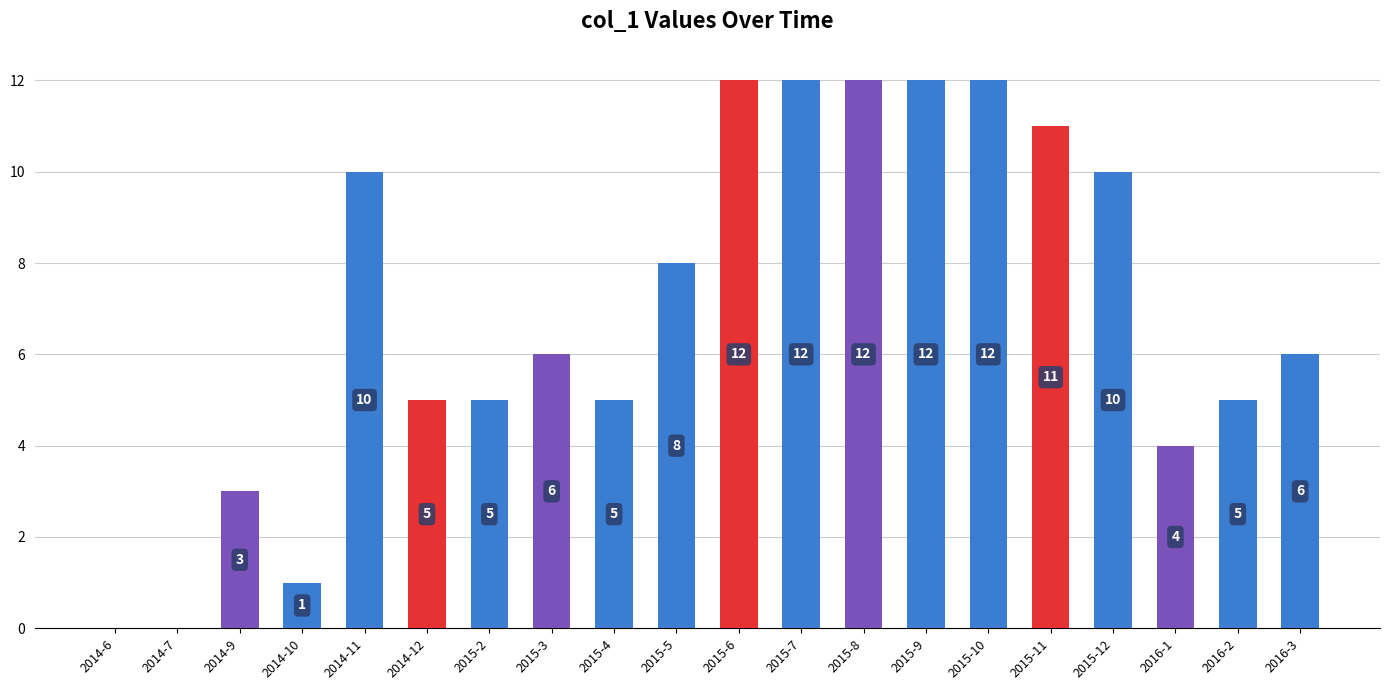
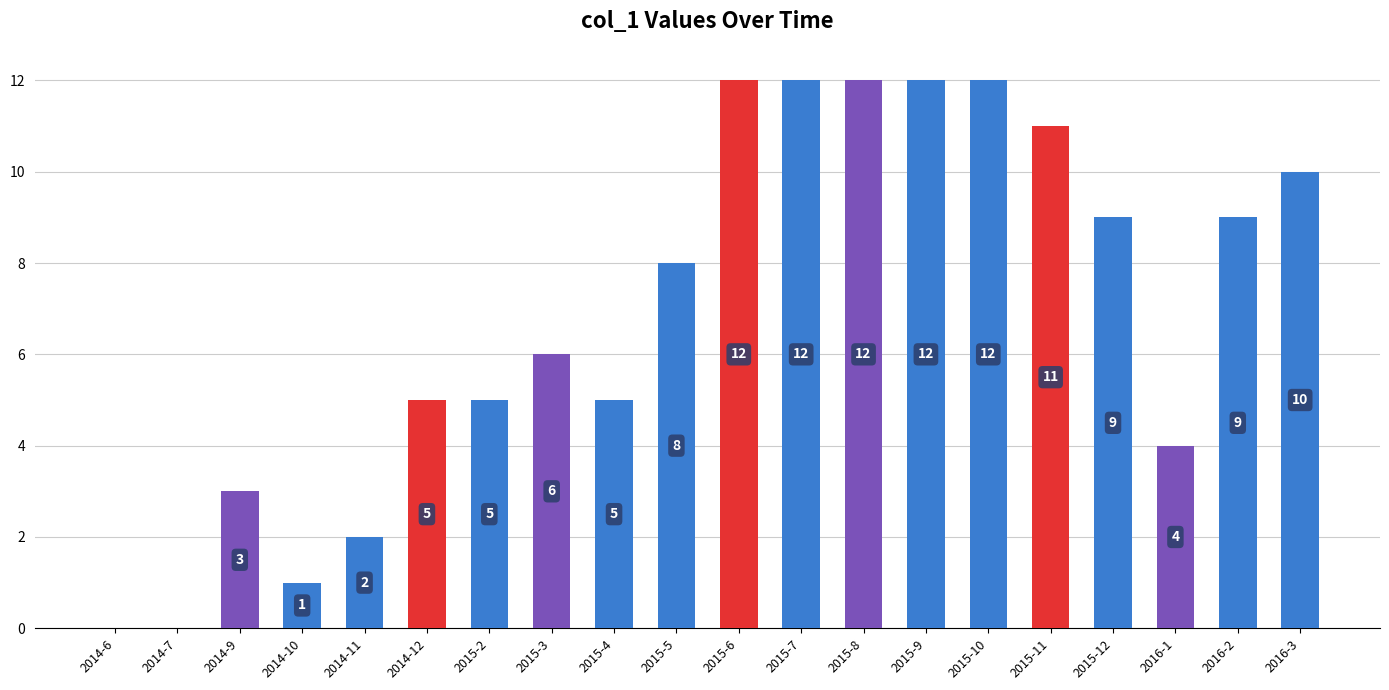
  {
-   "2014-11": 10,
-   "2015-12": 10,
-   "2016-2": 5,
-   "2016-3": 6
+   "2014-11": 2,
+   "2015-12": 9,
+   "2016-2": 9,
+   "2016-3": 10
  }
